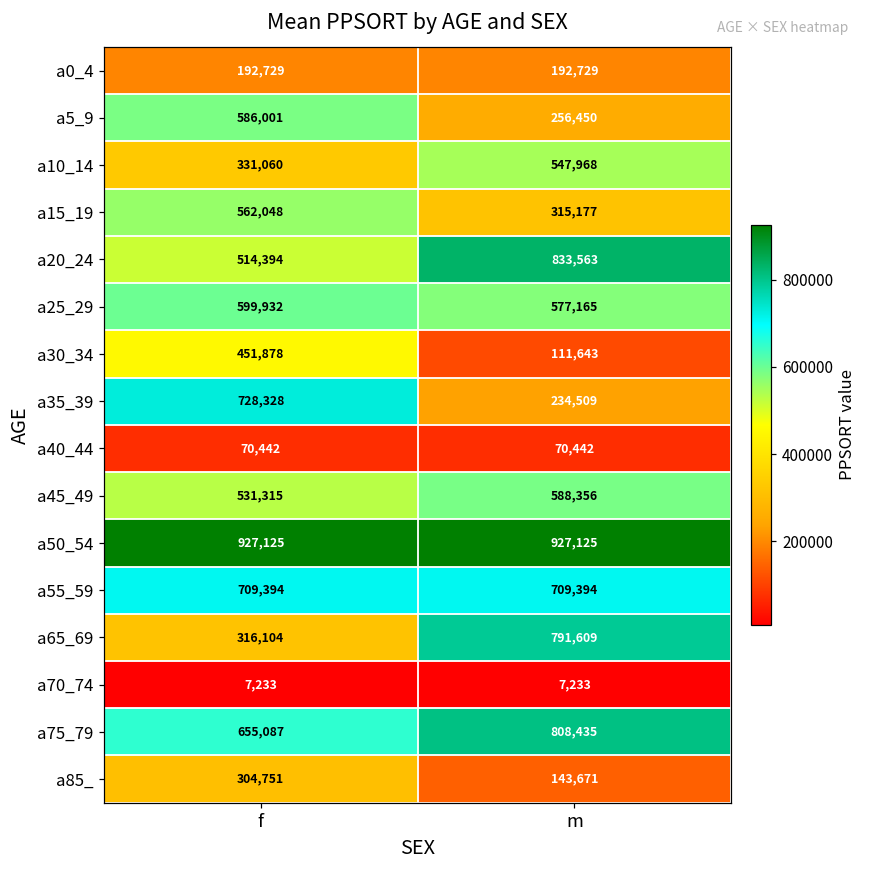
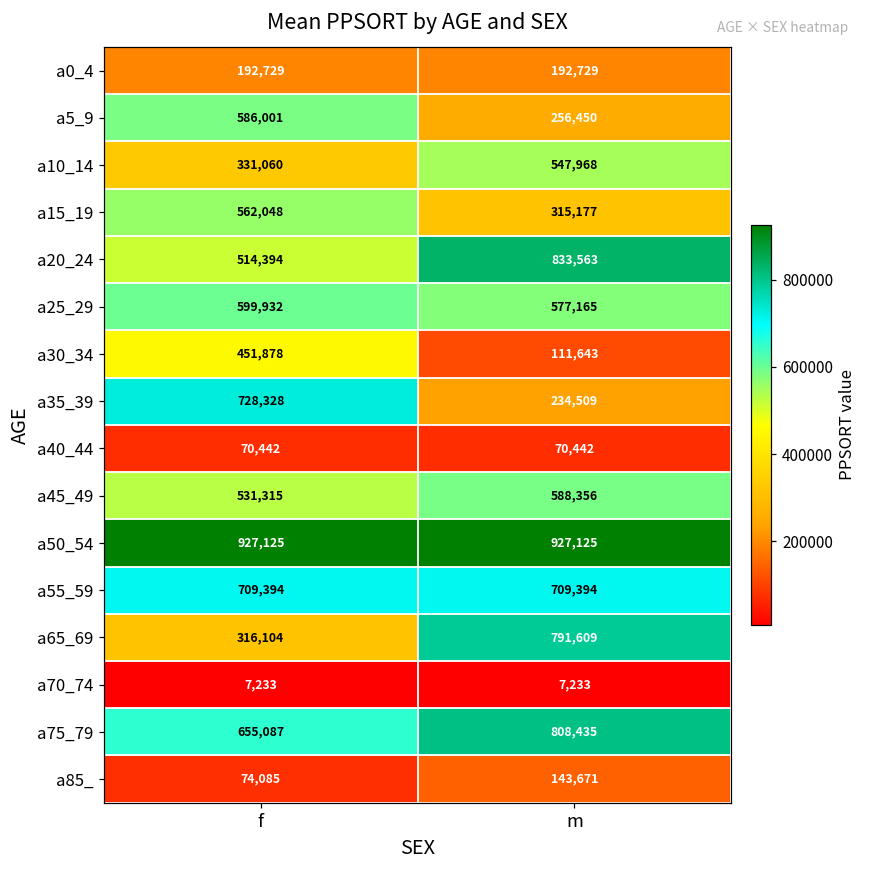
  {
    "a0_4": {
      "f": "192,729",
      "m": "192,729"
    },
    "a5_9": {
      "f": "586,001",
      "m": "256,450"
    },
    "a10_14": {
      "f": "331,060",
      "m": "547,968"
    },
    "a15_19": {
      "f": "562,048",
      "m": "315,177"
    },
    "a20_24": {
      "f": "514,394",
      "m": "833,563"
    },
    "a25_29": {
      "f": "599,932",
      "m": "577,165"
    },
    "a30_34": {
      "f": "451,878",
      "m": "111,643"
    },
    "a35_39": {
      "f": "728,328",
      "m": "234,509"
    },
    "a40_44": {
      "f": "70,442",
      "m": "70,442"
    },
    "a45_49": {
      "f": "531,315",
      "m": "588,356"
    },
    "a50_54": {
      "f": "927,125",
      "m": "927,125"
    },
    "a55_59": {
      "f": "709,394",
      "m": "709,394"
    },
    "a65_69": {
      "f": "316,104",
      "m": "791,609"
    },
    "a70_74": {
      "f": "7,233",
      "m": "7,233"
    },
    "a75_79": {
      "f": "655,087",
      "m": "808,435"
    },
    "a85_": {
-     "f": "304,751",
+     "f": "74,085",
      "m": "143,671"
    }
  }
